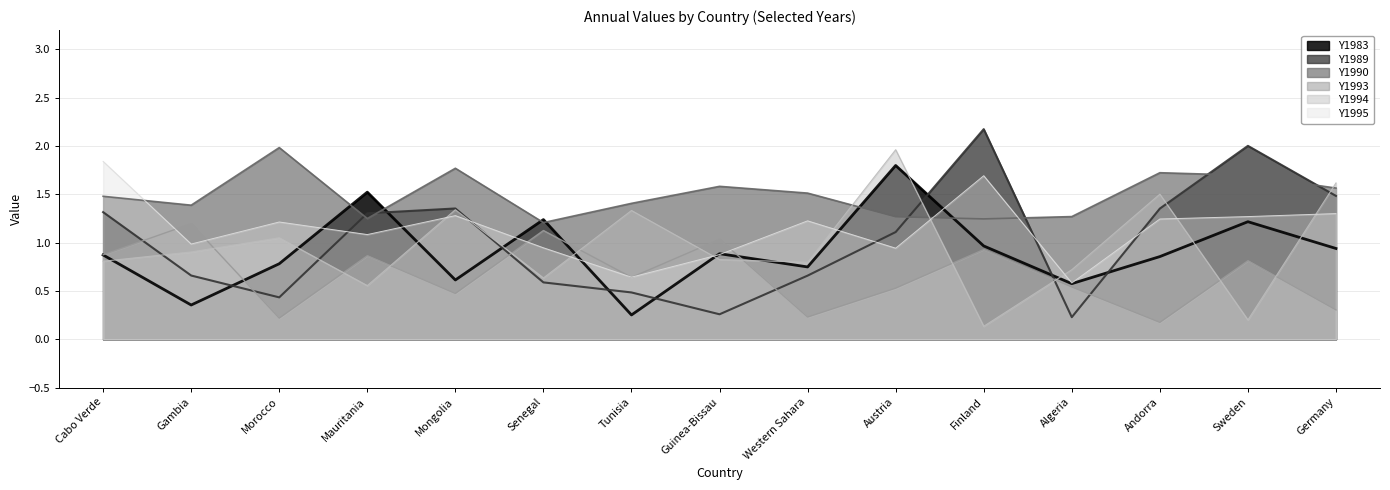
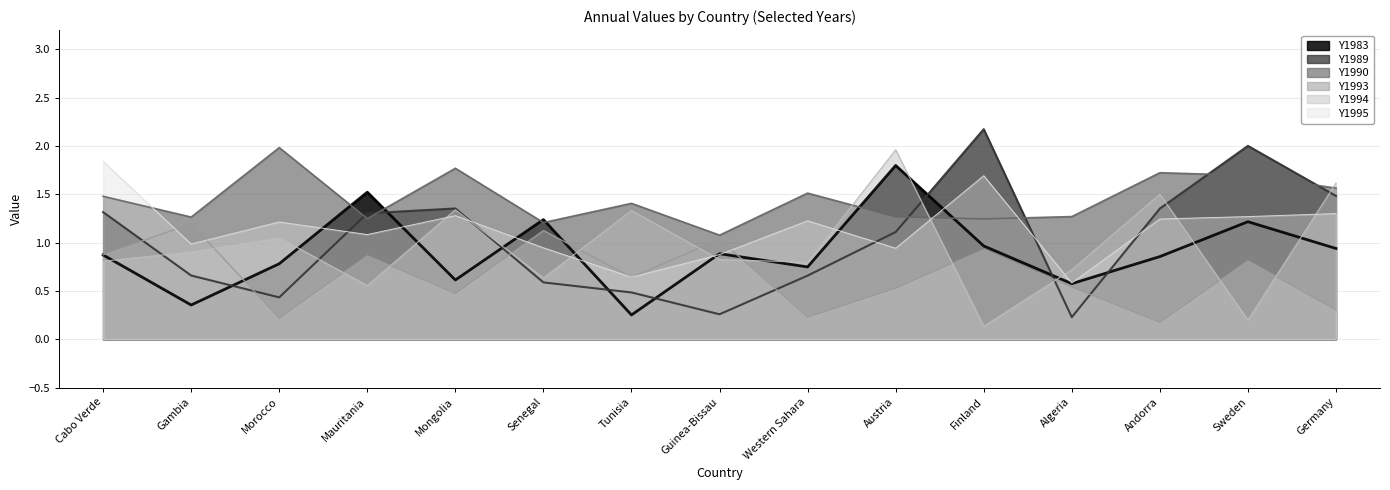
  {
    "Y1983": {
      "Gambia": 0.4,
      "Morocco": 0.8,
      "Mauritania": 1.5,
      "Mongolia": 0.6,
      "Senegal": 1.2,
      "Tunisia": 0.3,
      "Western Sahara": 0.7,
      "Austria": 1.8,
      "Finland": 1.0,
      "Andorra": 0.9,
      "Sweden": 1.2,
      "Germany": 0.9
    },
    "Y1989": {
      "Cabo Verde": 1.3,
      "Gambia": 0.7,
      "Morocco": 0.4,
      "Mauritania": 1.3,
      "Senegal": 0.6,
      "Tunisia": 0.5,
      "Guinea-Bissau": 0.3,
      "Western Sahara": 0.7,
      "Austria": 1.1,
      "Finland": 2.2,
      "Algeria": 0.2,
      "Andorra": 1.4,
      "Sweden": 2.0,
      "Germany": 1.5
    },
    "Y1990": {
      "Cabo Verde": 1.5,
-     "Gambia": 1.4,
+     "Gambia": 1.3,
      "Morocco": 2.0,
      "Mauritania": 1.3,
      "Mongolia": 1.8,
      "Senegal": 1.2,
      "Tunisia": 1.4,
-     "Guinea-Bissau": 1.6,
+     "Guinea-Bissau": 1.1,
      "Western Sahara": 1.5,
      "Austria": 1.3,
      "Finland": 1.2,
      "Algeria": 1.3,
      "Andorra": 1.7,
      "Sweden": 1.7,
      "Germany": 1.6
    }
  }
